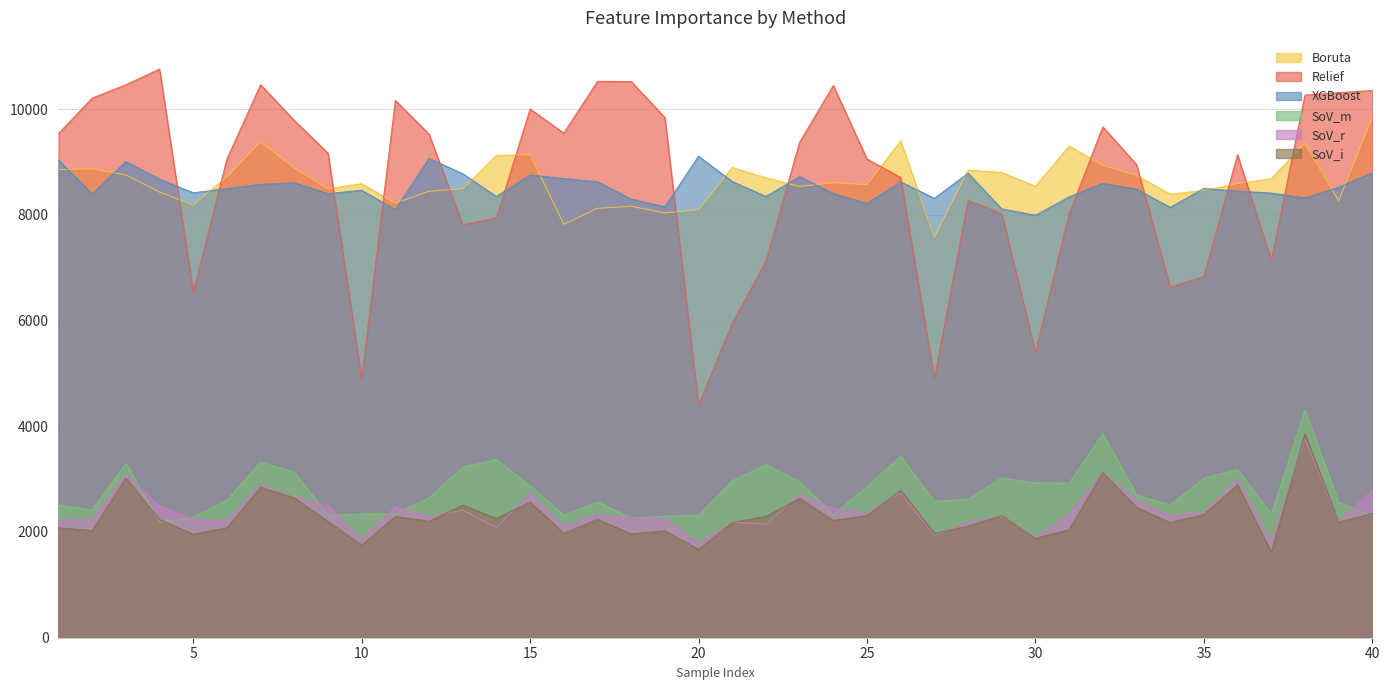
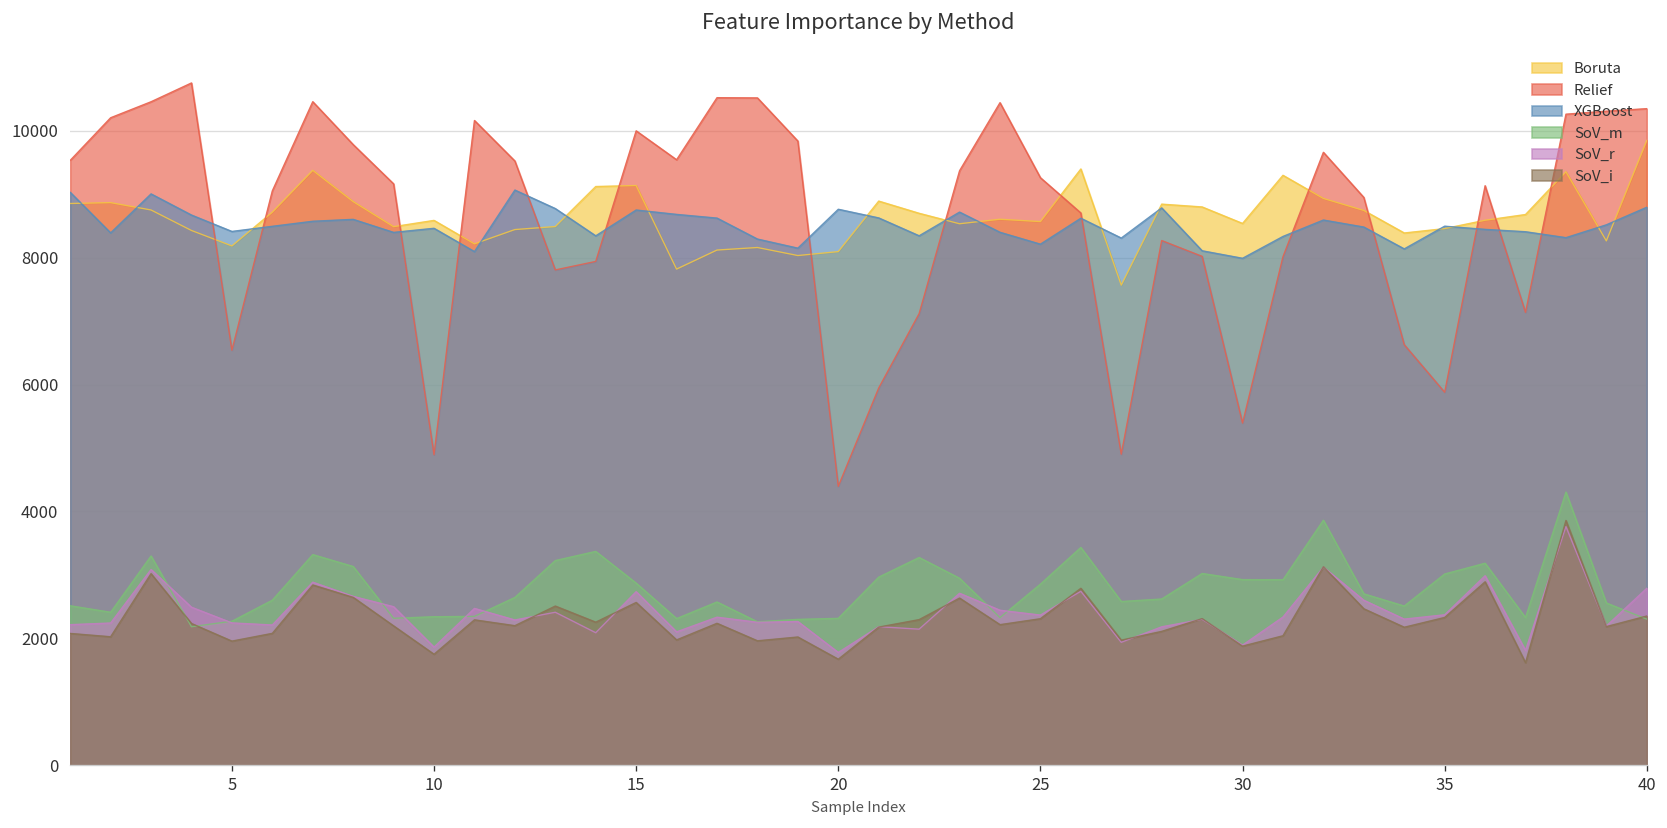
  {
    "Boruta": {
      "5": 8200,
      "10": 8600,
      "15": 9100,
      "20": 8100,
      "25": 8600,
      "30": 8500,
      "40": 9800
    },
    "Relief": {
      "5": 6500,
      "10": 4900,
      "15": 10000,
      "20": 4400,
-     "25": 9100,
+     "25": 9300,
      "30": 5400,
-     "35": 6800,
+     "35": 5900,
      "40": 10400
    },
    "XGBoost": {
      "5": 8400,
      "10": 8500,
      "15": 8800,
-     "20": 9100,
+     "20": 8800,
      "25": 8200,
      "30": 8000,
      "40": 8800
    },
    "SoV_m": {
      "10": 2300,
      "15": 2900,
      "20": 2300,
      "25": 2900,
      "30": 2900,
      "35": 3000,
      "40": 2300
    },
    "SoV_r": {
      "10": 1900,
      "15": 2700,
      "20": 1800,
      "25": 2400,
      "40": 2800
    },
    "SoV_i": {
      "5": 2000,
      "10": 1800,
      "15": 2600,
      "20": 1700,
      "25": 2300,
      "40": 2400
    }
  }
